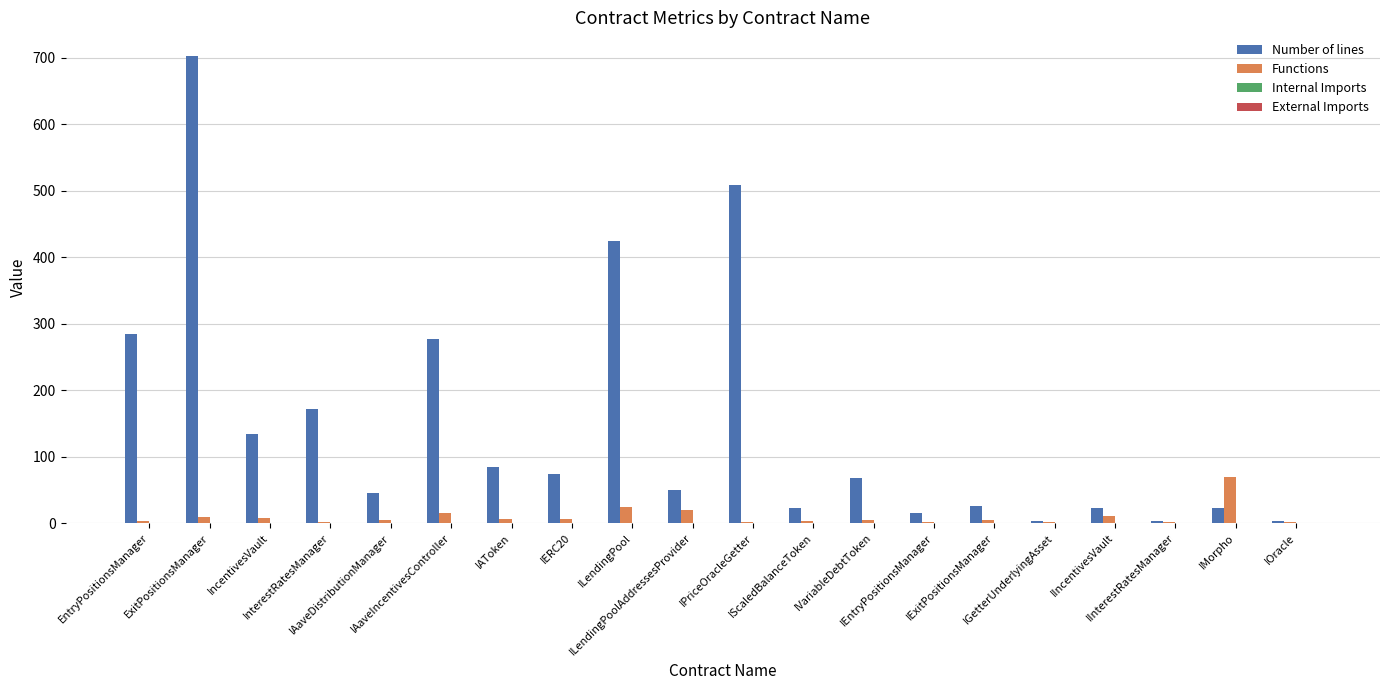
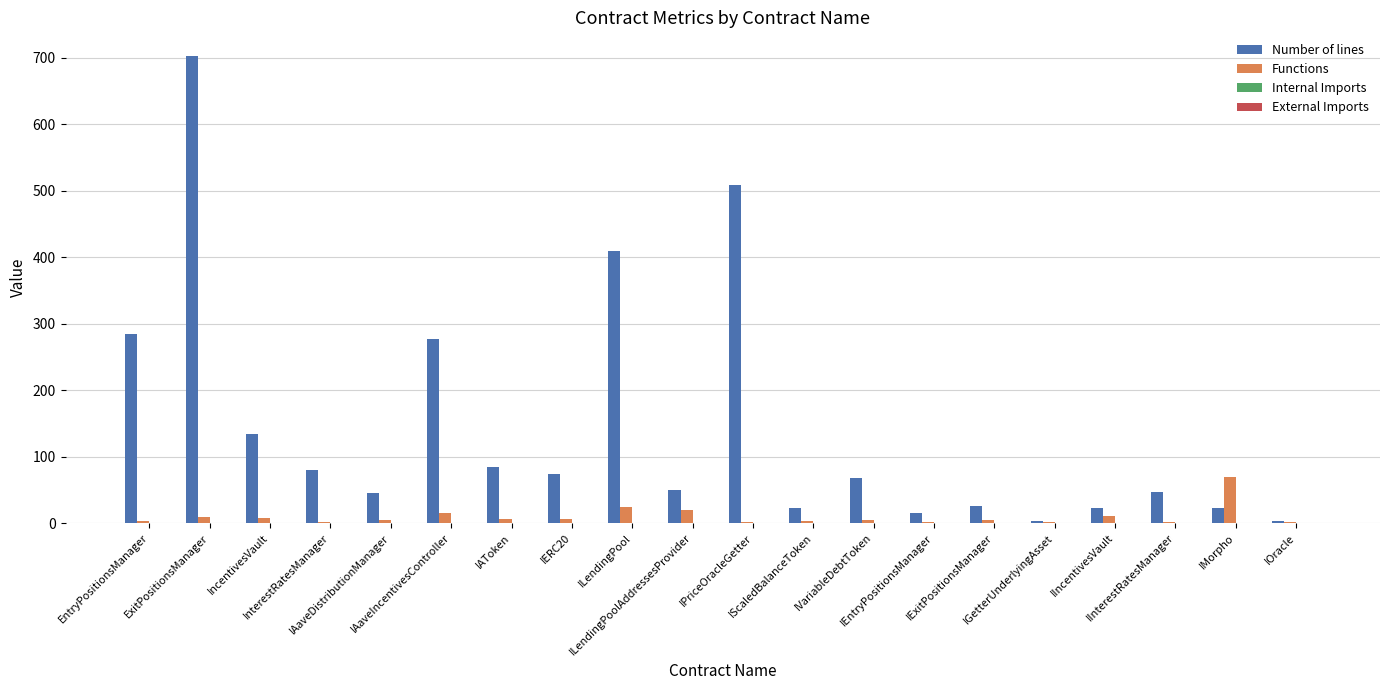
  {
    "Number of lines": {
      "EntryPositionsManager": 280,
      "ExitPositionsManager": 700,
      "IncentivesVault": 130,
-     "InterestRatesManager": 170,
+     "InterestRatesManager": 80,
      "IAaveDistributionManager": 50,
      "IAaveIncentivesController": 280,
      "IAToken": 80,
      "IERC20": 70,
-     "ILendingPool": 420,
+     "ILendingPool": 410,
      "ILendingPoolAddressesProvider": 50,
      "IPriceOracleGetter": 510,
      "IScaledBalanceToken": 20,
      "IVariableDebtToken": 70,
      "IEntryPositionsManager": 20,
      "IExitPositionsManager": 30,
      "IIncentivesVault": 20,
-     "IInterestRatesManager": 0,
+     "IInterestRatesManager": 50,
      "IMorpho": 20
    },
    "Internal Imports": {
      "EntryPositionsManager": 0,
      "ExitPositionsManager": 0,
      "IncentivesVault": 0,
      "InterestRatesManager": 0,
      "IAaveDistributionManager": 0,
      "IAaveIncentivesController": 0,
      "IAToken": 0,
      "IERC20": 0,
      "ILendingPool": 0,
      "ILendingPoolAddressesProvider": 0,
      "IPriceOracleGetter": 0,
      "IScaledBalanceToken": 0,
      "IVariableDebtToken": 0,
      "IEntryPositionsManager": 0,
      "IExitPositionsManager": 0,
      "IGetterUnderlyingAsset": 0,
      "IIncentivesVault": 0,
      "IInterestRatesManager": 0,
      "IMorpho": 0,
      "IOracle": 0
    }
  }
